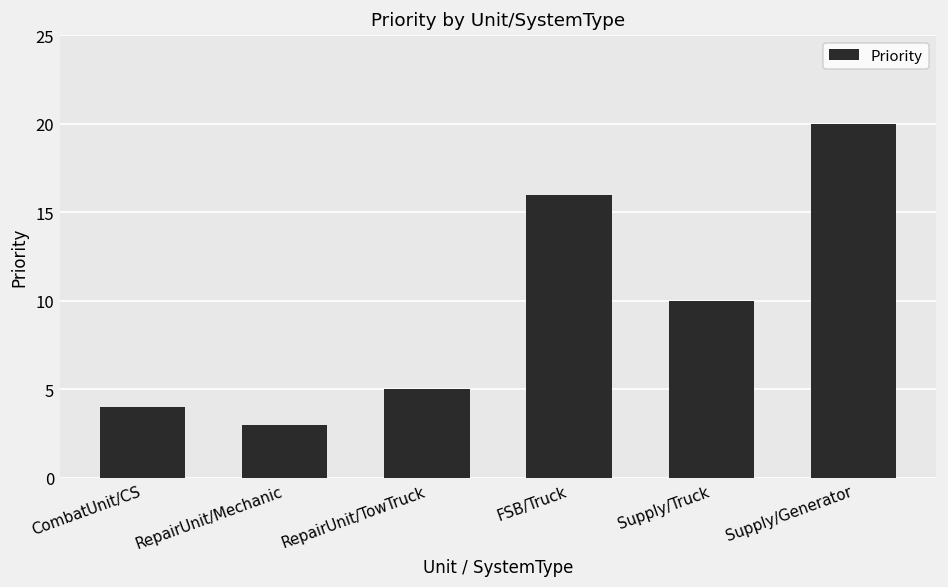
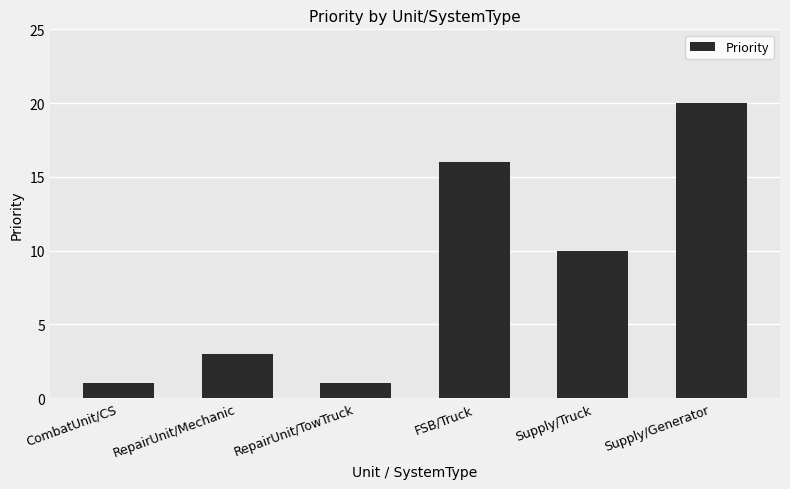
  {
-   "CombatUnit/CS": 4,
+   "CombatUnit/CS": 1,
    "RepairUnit/Mechanic": 3,
-   "RepairUnit/TowTruck": 5,
+   "RepairUnit/TowTruck": 1,
    "FSB/Truck": 16,
    "Supply/Truck": 10,
    "Supply/Generator": 20
  }
